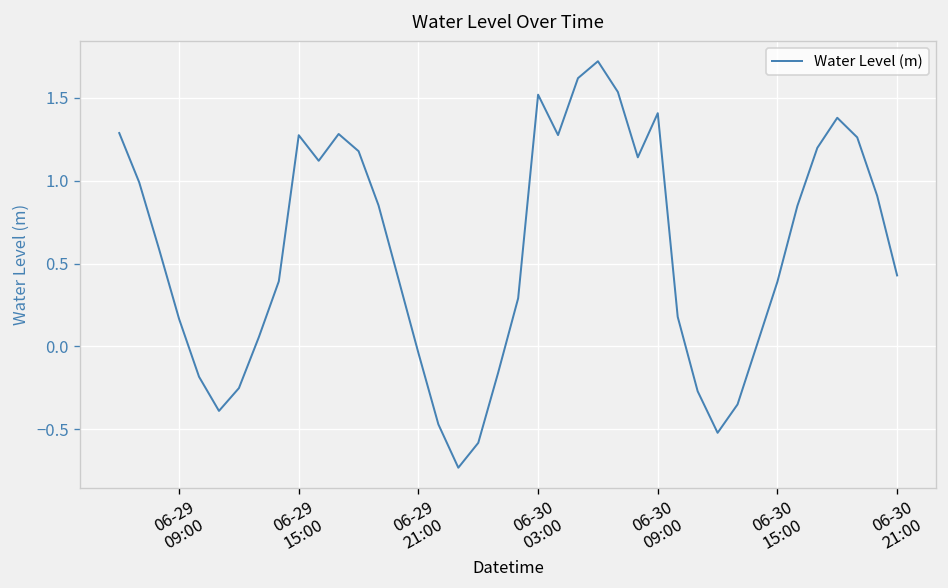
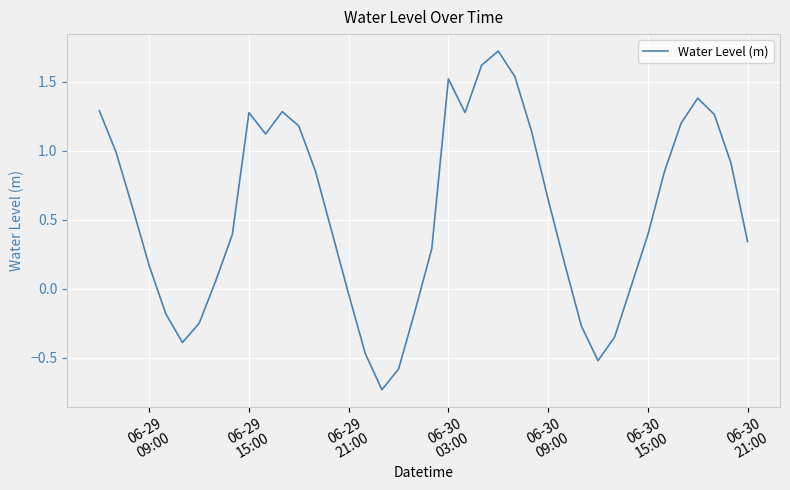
  {
    "06-29 09:00": 0.17,
    "06-29 15:00": 1.27,
    "06-29 21:00": -0.04,
    "06-30 03:00": 1.52,
-   "06-30 09:00": 1.41,
+   "06-30 09:00": 0.65,
    "06-30 15:00": 0.39,
-   "06-30 21:00": 0.43
+   "06-30 21:00": 0.34
  }
